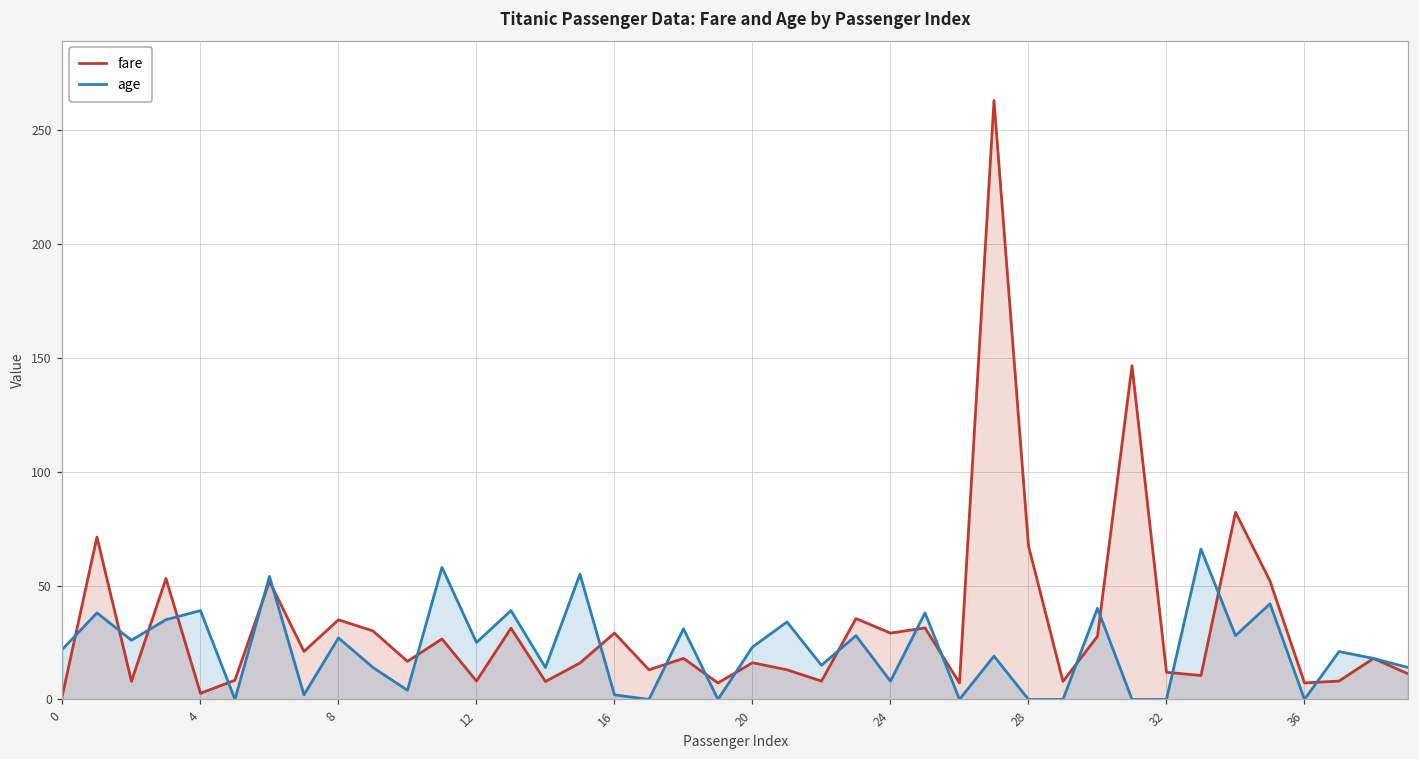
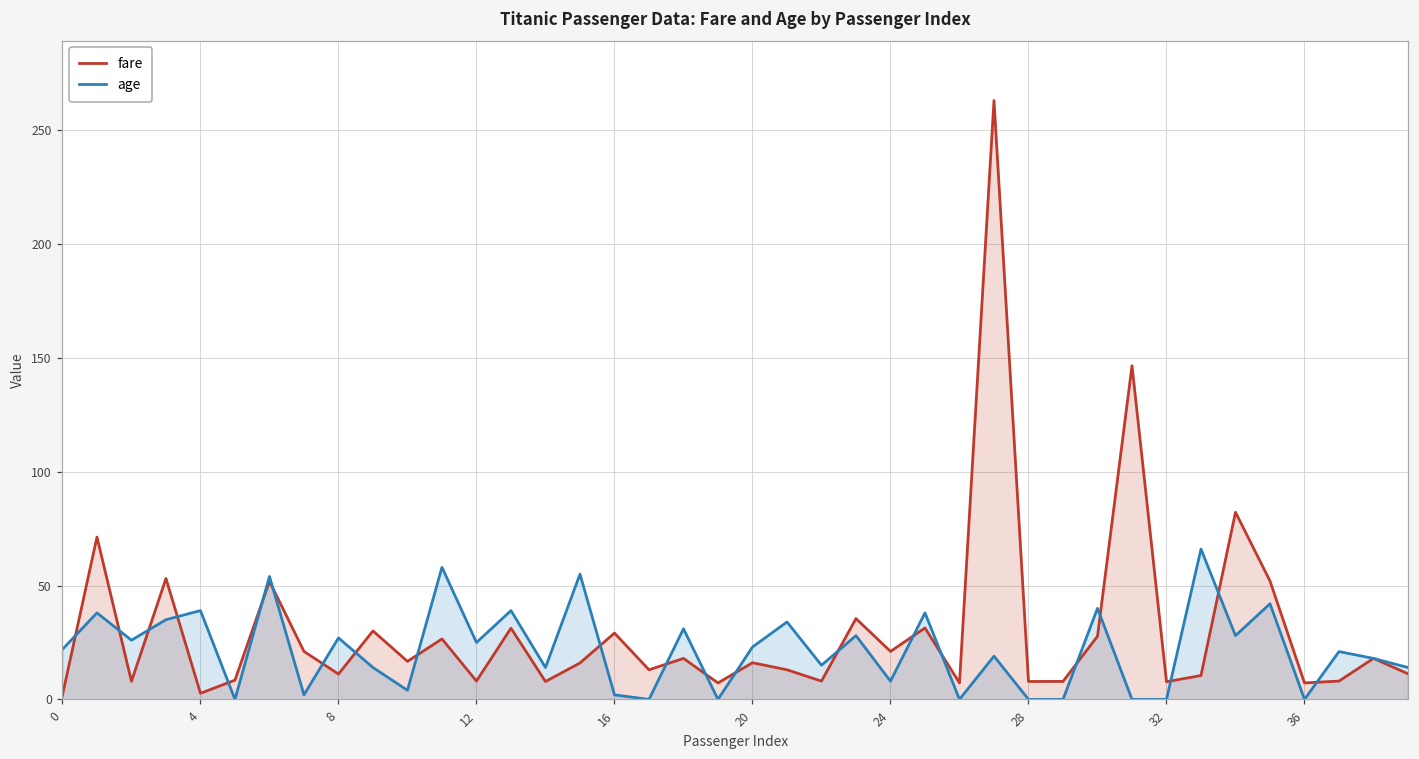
  {
    "fare": {
      "0": 2,
      "4": 3,
-     "8": 35,
+     "8": 11,
      "12": 8,
      "16": 29,
      "20": 16,
-     "24": 29,
-     "28": 67,
-     "32": 12,
+     "24": 21,
+     "28": 8,
+     "32": 8,
      "36": 7
    },
    "age": {
      "0": 22,
      "4": 39,
      "8": 27,
      "12": 25,
      "16": 2,
      "20": 23,
      "24": 8,
      "28": 0,
      "32": 0,
      "36": 0
    }
  }
